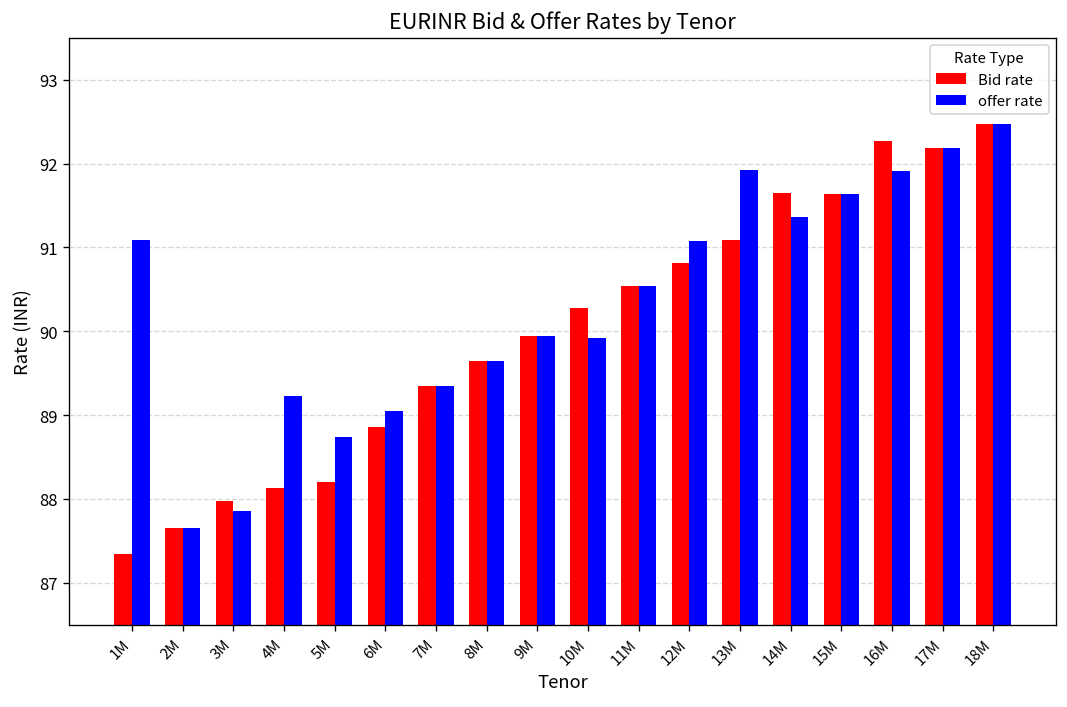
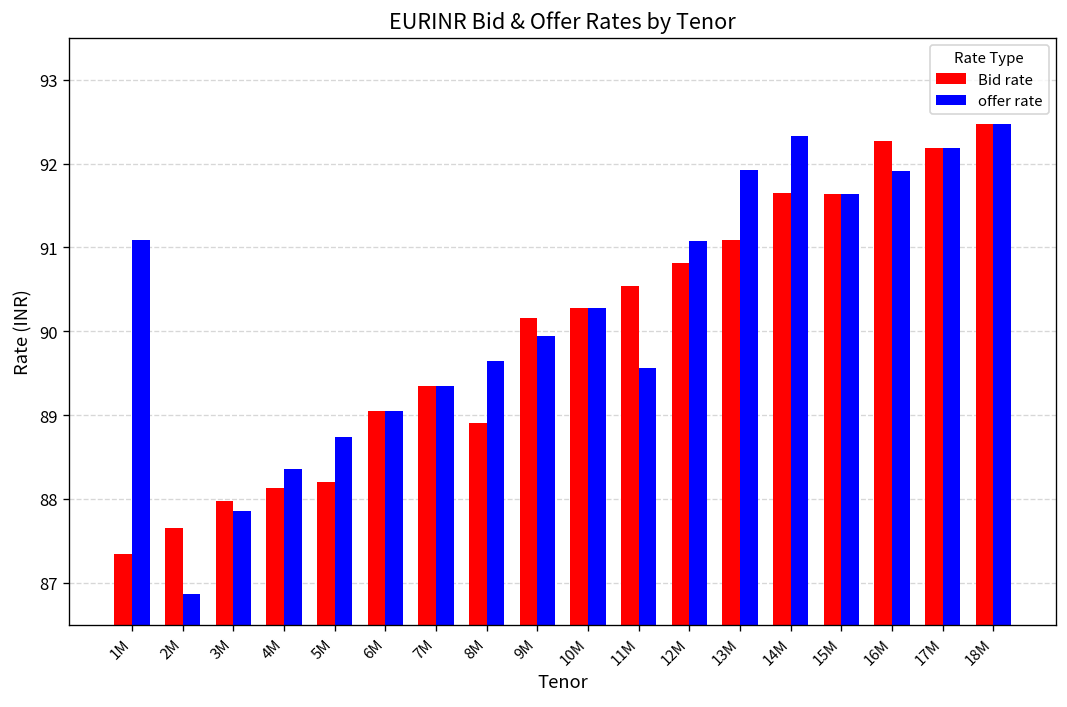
  {
    "Bid rate": {
      "1M": 87.3,
      "2M": 87.7,
      "3M": 88.0,
      "4M": 88.1,
      "5M": 88.2,
-     "6M": 88.9,
+     "6M": 89.0,
      "7M": 89.3,
-     "8M": 89.6,
-     "9M": 89.9,
+     "8M": 88.9,
+     "9M": 90.2,
      "10M": 90.3,
      "11M": 90.5,
      "12M": 90.8,
      "13M": 91.1,
      "14M": 91.6,
      "15M": 91.6,
      "16M": 92.3,
      "17M": 92.2,
      "18M": 92.5
    },
    "offer rate": {
      "1M": 91.1,
-     "2M": 87.7,
+     "2M": 86.9,
      "3M": 87.9,
-     "4M": 89.2,
+     "4M": 88.4,
      "5M": 88.7,
      "6M": 89.0,
      "7M": 89.3,
      "8M": 89.6,
      "9M": 89.9,
-     "10M": 89.9,
-     "11M": 90.5,
+     "10M": 90.3,
+     "11M": 89.6,
      "12M": 91.1,
      "13M": 91.9,
-     "14M": 91.4,
+     "14M": 92.3,
      "15M": 91.6,
      "16M": 91.9,
      "17M": 92.2,
      "18M": 92.5
    }
  }
